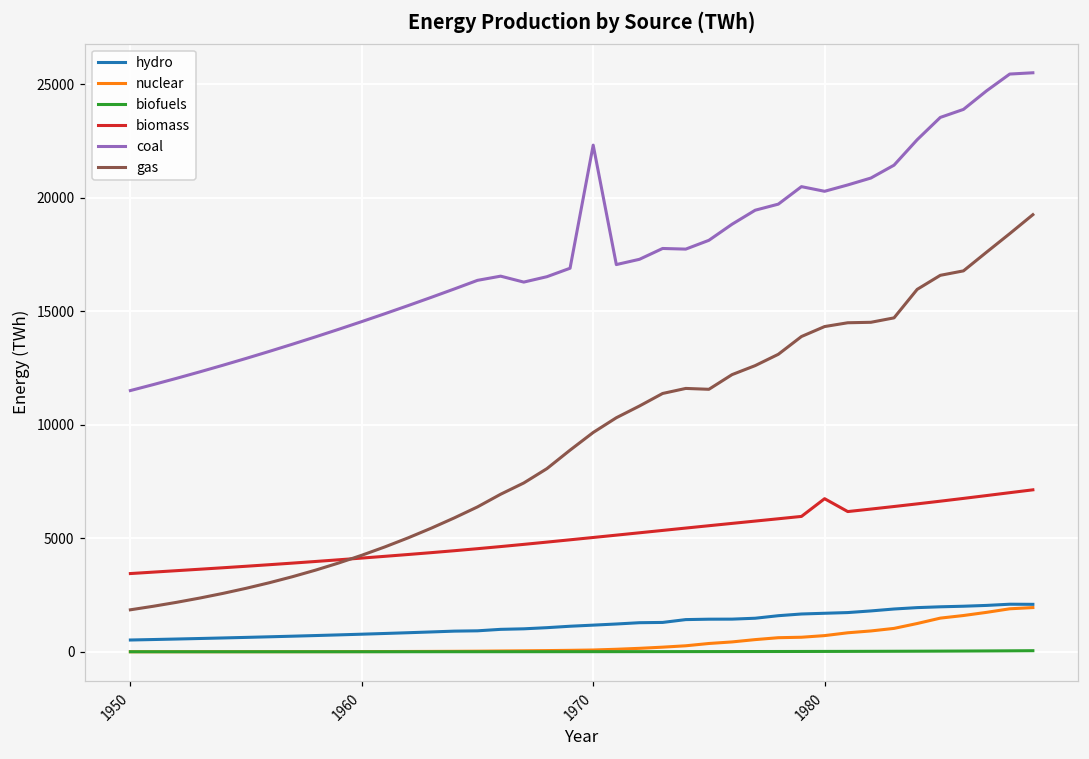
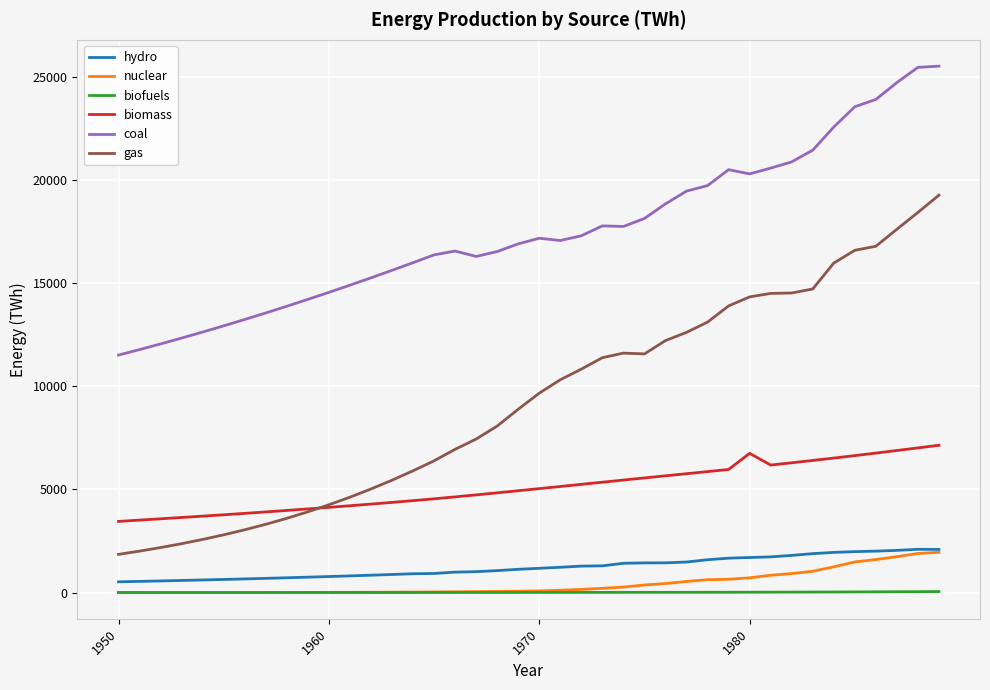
  {
    "hydro": {
      "1950": 500,
      "1960": 800,
      "1970": 1200,
      "1980": 1700
    },
    "nuclear": {
      "1980": 700
    },
    "biofuels": {
      "1980": 0
    },
    "biomass": {
      "1950": 3400,
      "1970": 5000,
      "1980": 6700
    },
    "coal": {
      "1950": 11500,
      "1960": 14500,
-     "1970": 22300,
+     "1970": 17200,
      "1980": 20300
    },
    "gas": {
      "1950": 1800,
      "1970": 9700,
      "1980": 14300
    }
  }
